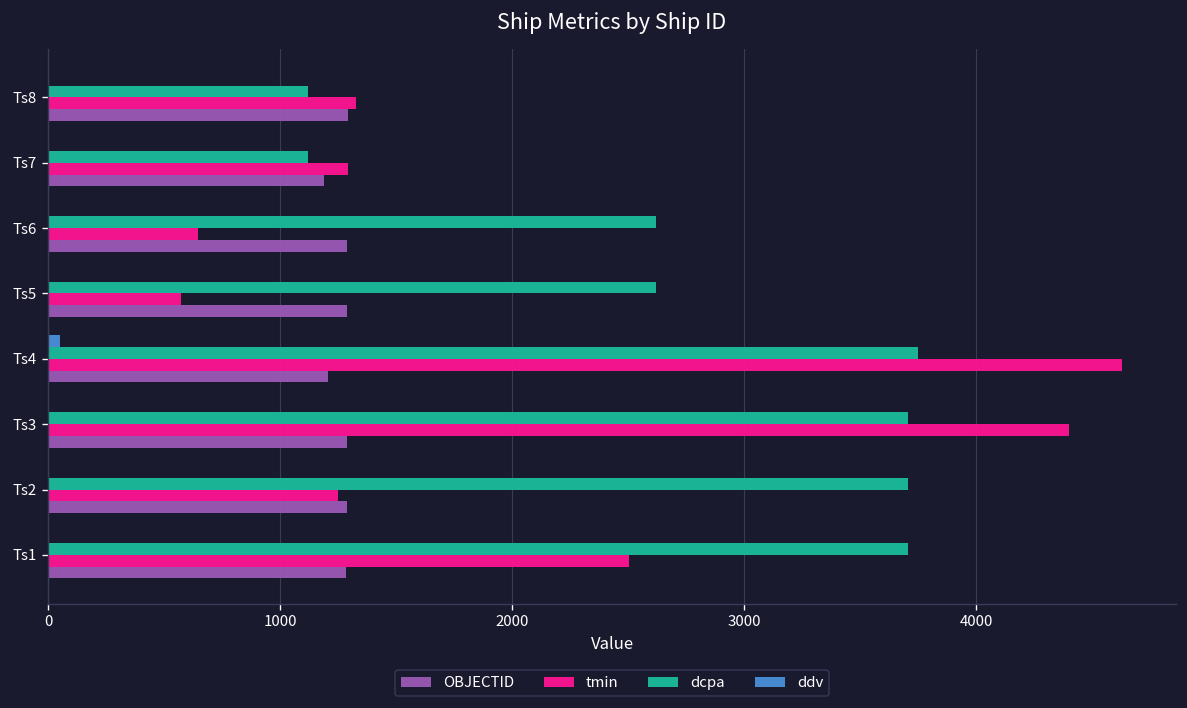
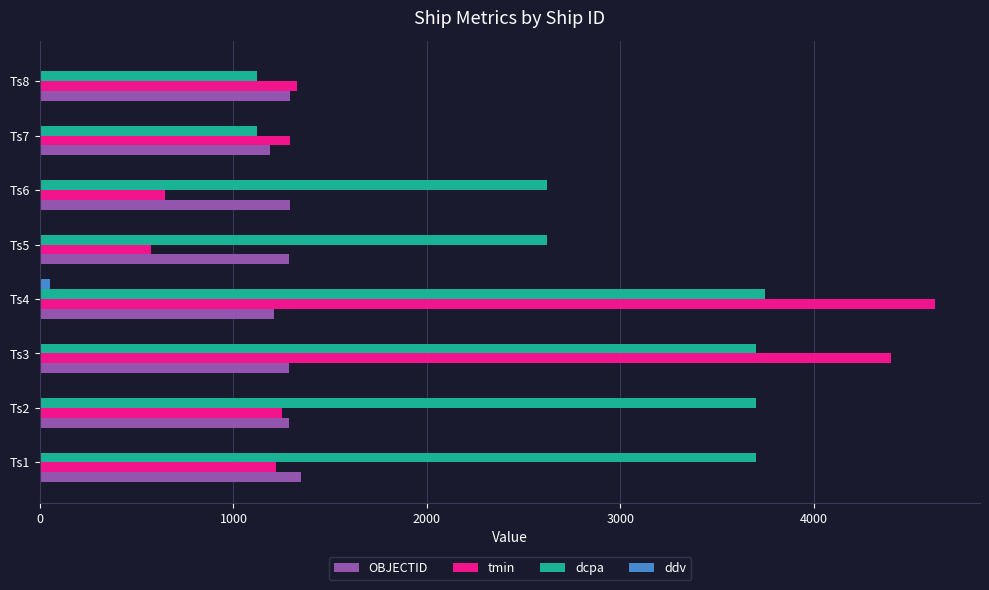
  {
    "OBJECTID": {
      "Ts8": 1290,
      "Ts7": 1190,
      "Ts6": 1290,
      "Ts5": 1290,
      "Ts4": 1210,
      "Ts3": 1290,
      "Ts2": 1290,
-     "Ts1": 1290
+     "Ts1": 1350
    },
    "tmin": {
      "Ts8": 1330,
      "Ts7": 1290,
      "Ts6": 650,
      "Ts5": 570,
      "Ts4": 4630,
      "Ts3": 4400,
      "Ts2": 1250,
-     "Ts1": 2500
+     "Ts1": 1220
    },
    "dcpa": {
      "Ts8": 1120,
      "Ts7": 1120,
      "Ts6": 2620,
      "Ts5": 2620,
      "Ts4": 3750,
      "Ts3": 3700,
      "Ts2": 3700,
      "Ts1": 3700
    },
    "ddv": {
      "Ts4": 50
    }
  }
